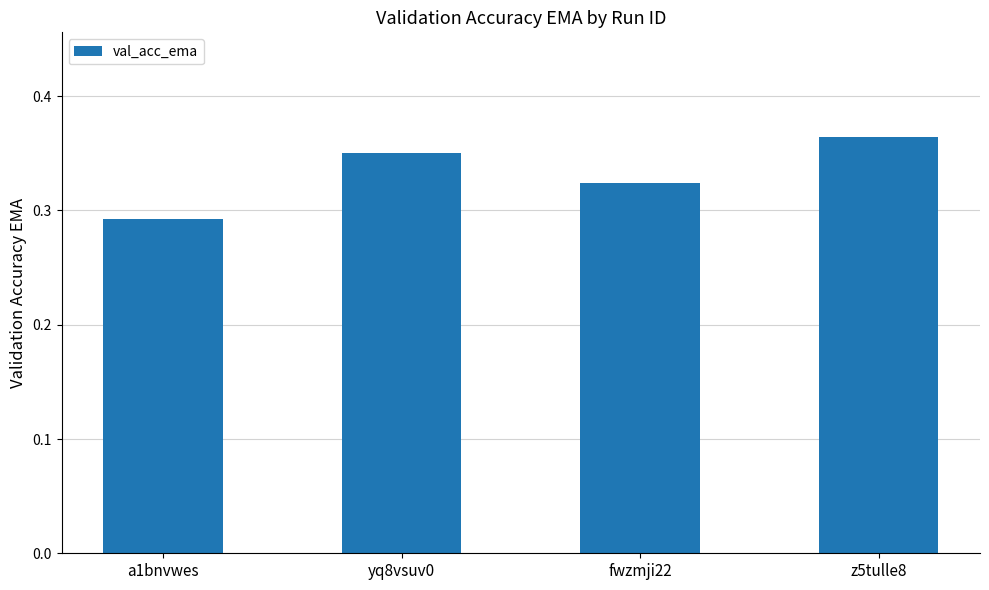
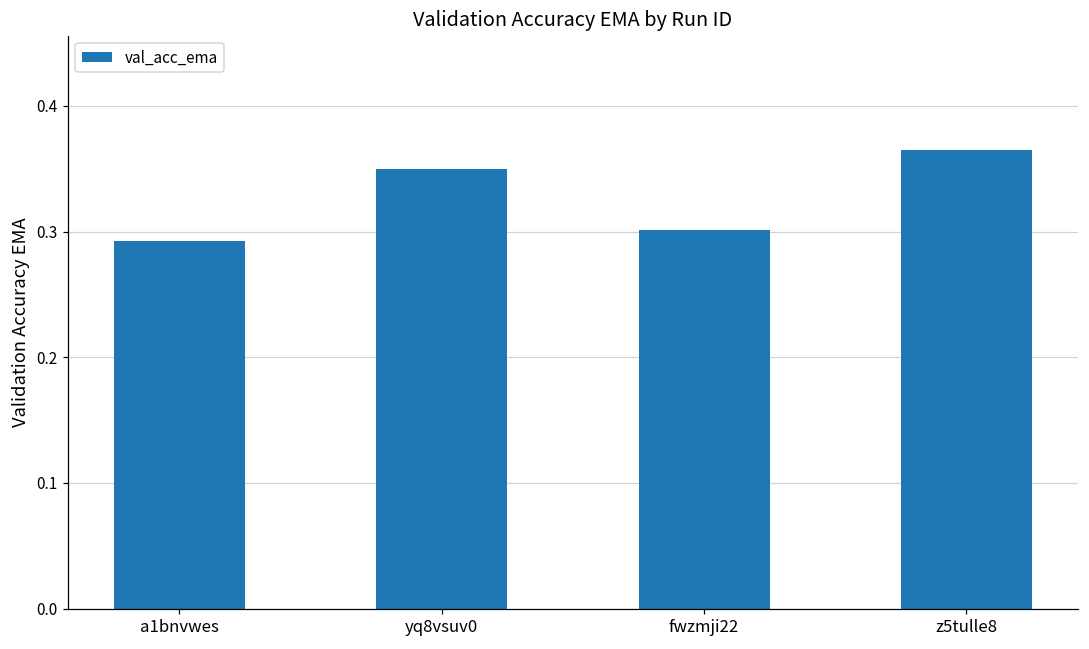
  {
    "a1bnvwes": 0.292,
    "yq8vsuv0": 0.350,
-   "fwzmji22": 0.324,
+   "fwzmji22": 0.301,
    "z5tulle8": 0.365
  }
